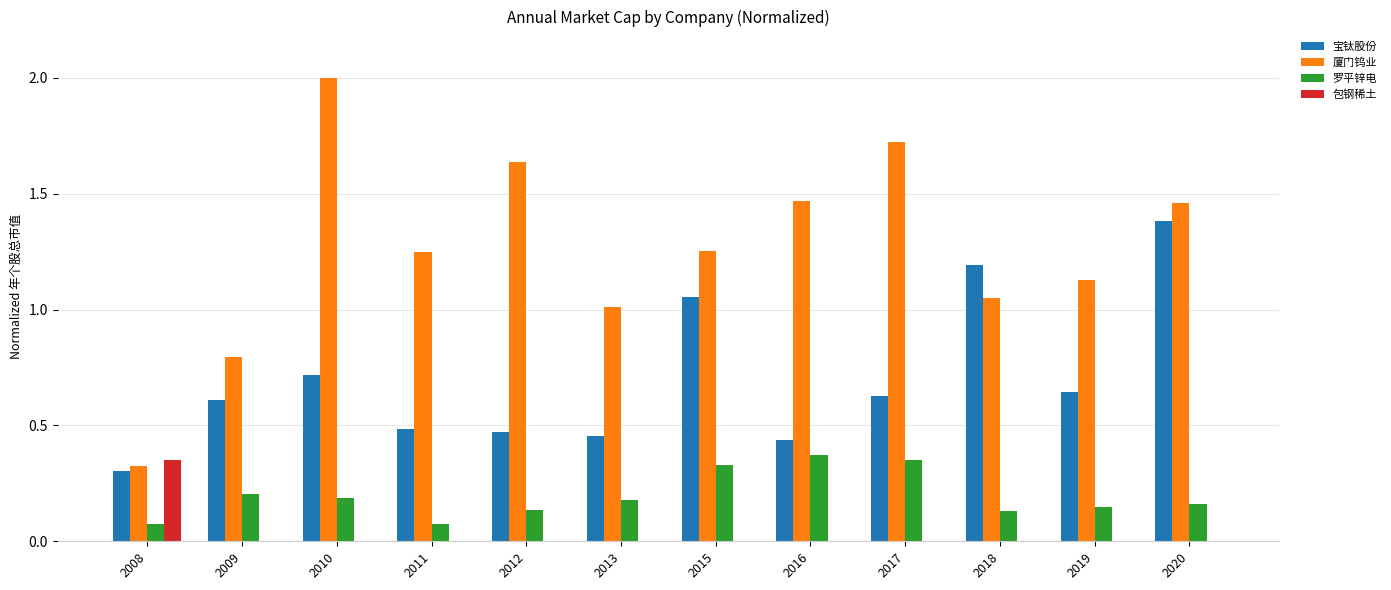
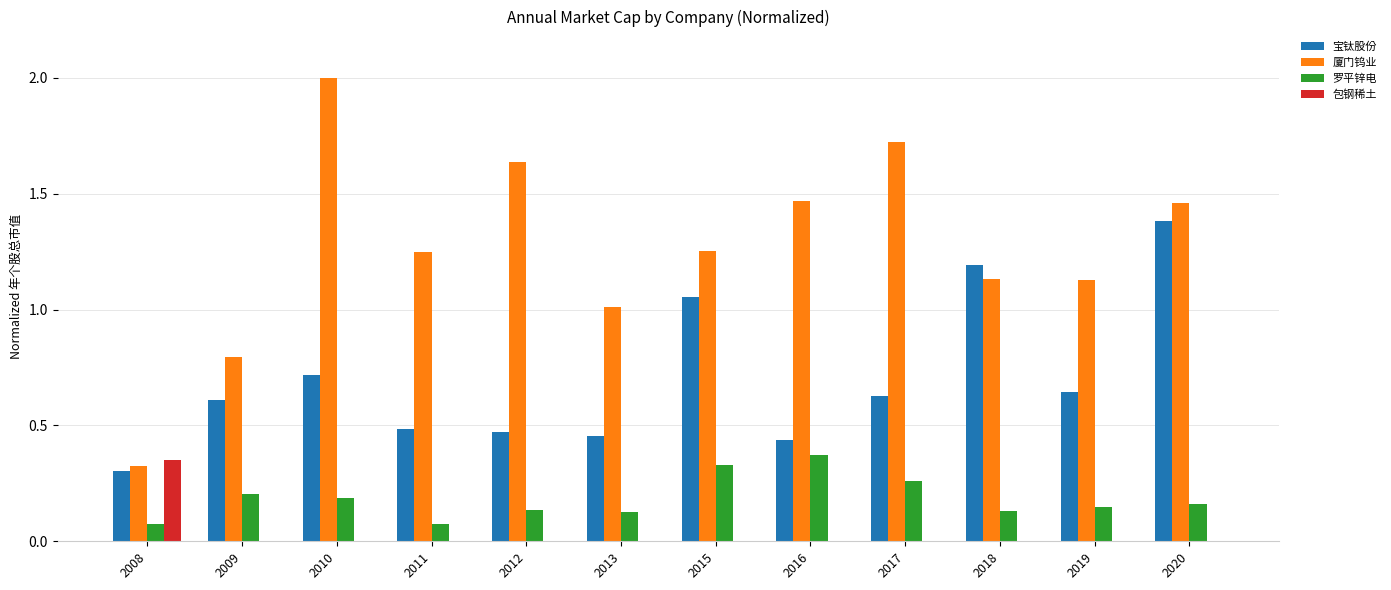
  {
    "宝钛股份": {
      "2008": 0.30,
      "2009": 0.61,
      "2010": 0.72,
      "2011": 0.48,
      "2012": 0.47,
      "2013": 0.46,
      "2015": 1.06,
      "2016": 0.44,
      "2017": 0.63,
      "2018": 1.19,
      "2019": 0.64,
      "2020": 1.38
    },
    "厦门钨业": {
      "2008": 0.32,
      "2009": 0.80,
      "2010": 2.00,
      "2011": 1.25,
      "2012": 1.64,
      "2013": 1.01,
      "2015": 1.25,
      "2016": 1.47,
      "2017": 1.72,
-     "2018": 1.05,
+     "2018": 1.13,
      "2019": 1.13,
      "2020": 1.46
    },
    "罗平锌电": {
      "2008": 0.08,
      "2009": 0.20,
      "2010": 0.19,
      "2011": 0.08,
      "2012": 0.14,
-     "2013": 0.18,
+     "2013": 0.13,
      "2015": 0.33,
      "2016": 0.37,
-     "2017": 0.35,
+     "2017": 0.26,
      "2018": 0.13,
      "2019": 0.15,
      "2020": 0.16
    },
    "包钢稀土": {
      "2008": 0.35,
      "2009": 0.00,
      "2010": 0.00,
      "2011": 0.00,
      "2012": 0.00,
      "2013": 0.00,
      "2015": 0.00,
      "2016": 0.00,
      "2017": 0.00,
      "2018": 0.00,
      "2019": 0.00,
      "2020": 0.00
    }
  }
